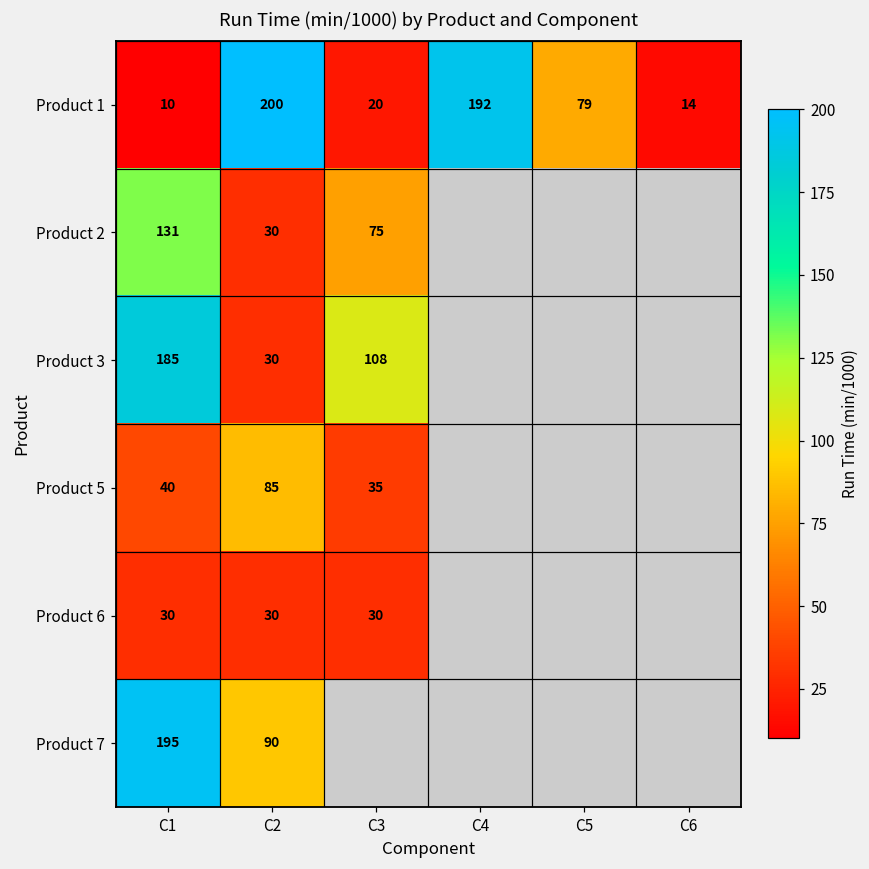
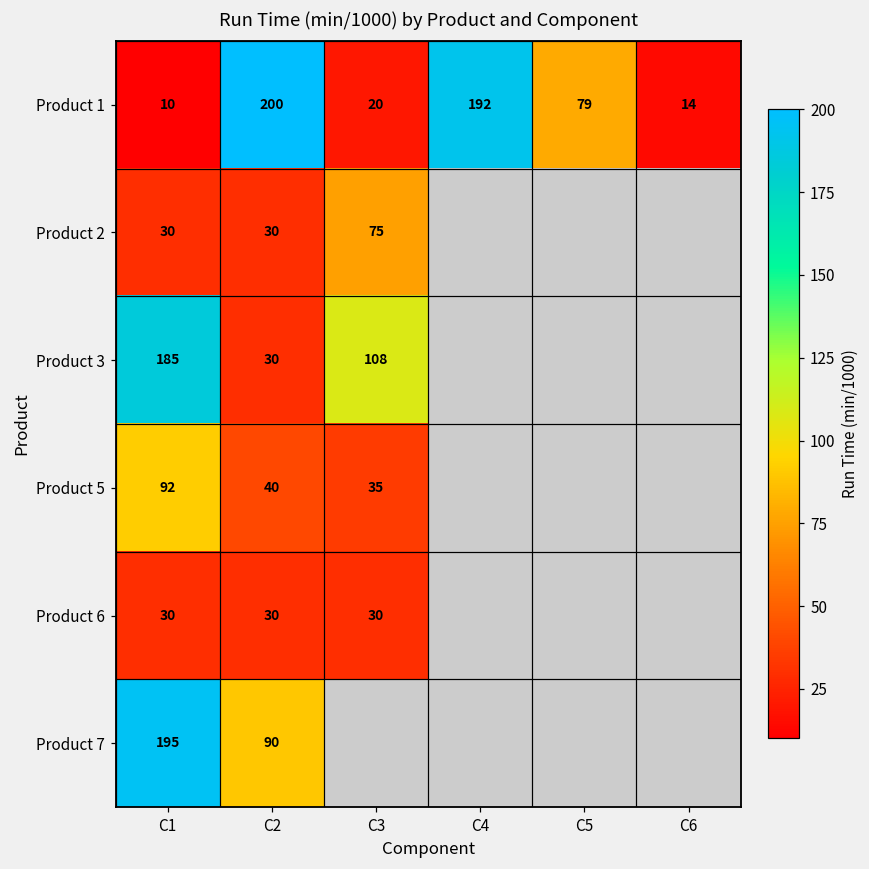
  {
    "Product 1": {
      "C1": 10,
      "C2": 200,
      "C3": 20,
      "C4": 192,
      "C5": 79,
      "C6": 14
    },
    "Product 2": {
-     "C1": 131,
+     "C1": 30,
      "C2": 30,
      "C3": 75
    },
    "Product 3": {
      "C1": 185,
      "C2": 30,
      "C3": 108
    },
    "Product 5": {
-     "C1": 40,
-     "C2": 85,
+     "C1": 92,
+     "C2": 40,
      "C3": 35
    },
    "Product 6": {
      "C1": 30,
      "C2": 30,
      "C3": 30
    },
    "Product 7": {
      "C1": 195,
      "C2": 90
    }
  }
